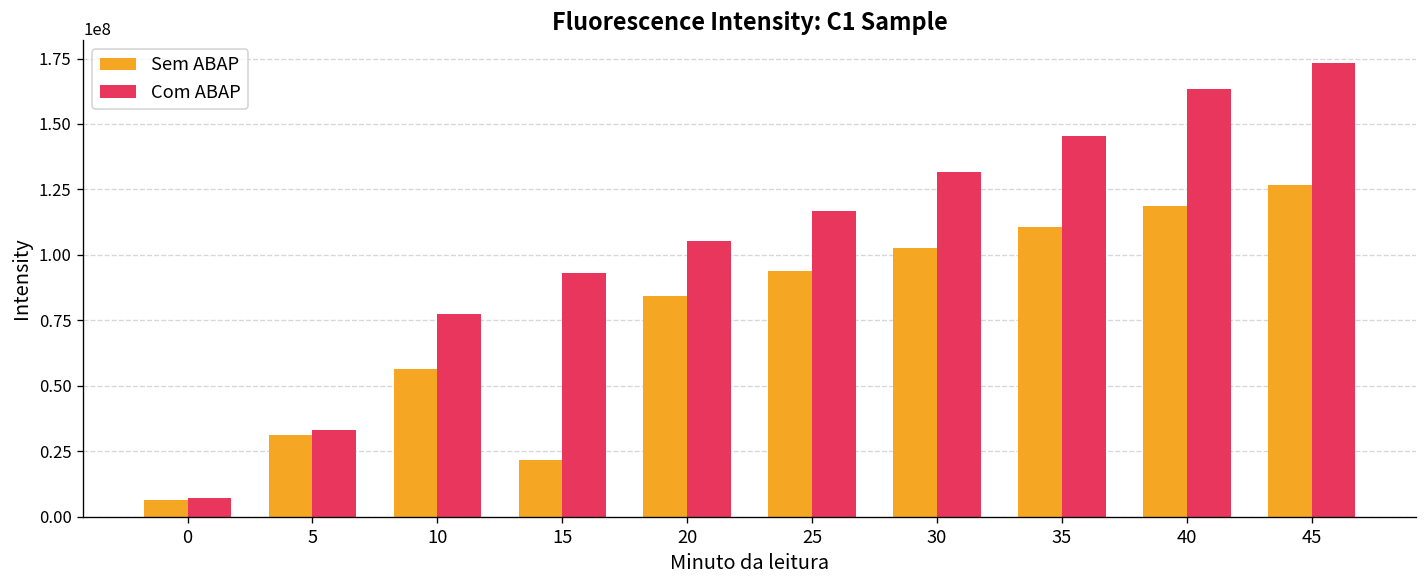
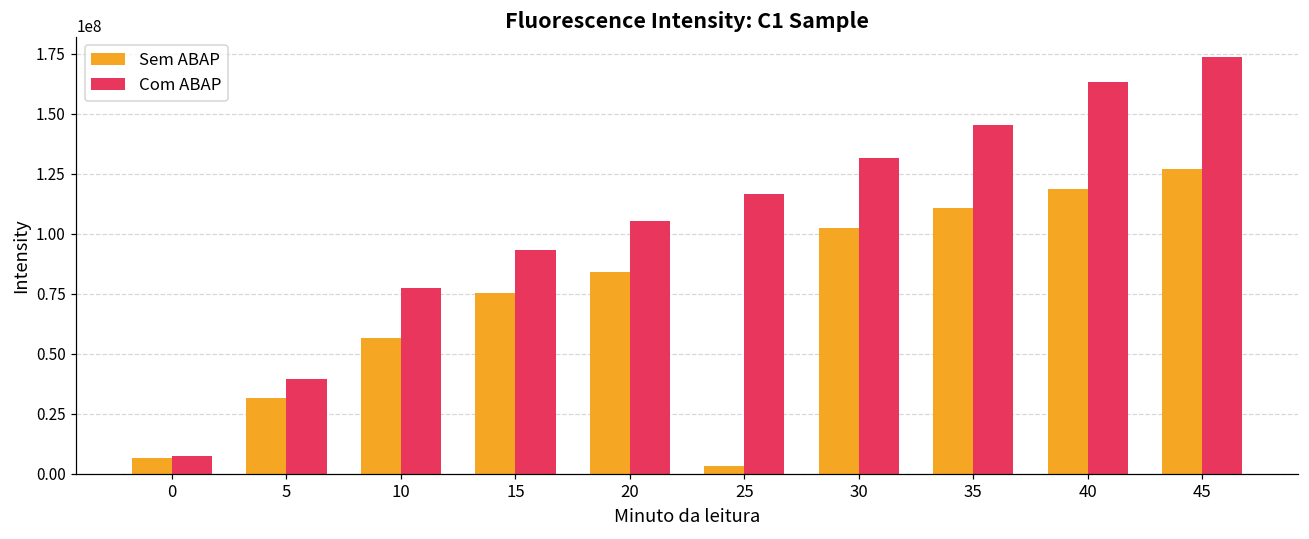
  {
    "Sem ABAP": {
      "0": 6000000,
      "5": 31000000,
      "10": 57000000,
-     "15": 22000000,
+     "15": 75000000,
      "20": 84000000,
-     "25": 94000000,
+     "25": 3000000,
      "30": 103000000,
      "35": 111000000,
      "40": 119000000,
      "45": 127000000
    },
    "Com ABAP": {
      "0": 7000000,
-     "5": 33000000,
+     "5": 40000000,
      "10": 78000000,
      "15": 93000000,
      "20": 105000000,
      "25": 117000000,
      "30": 132000000,
      "35": 145000000,
      "40": 163000000,
      "45": 173000000
    }
  }
